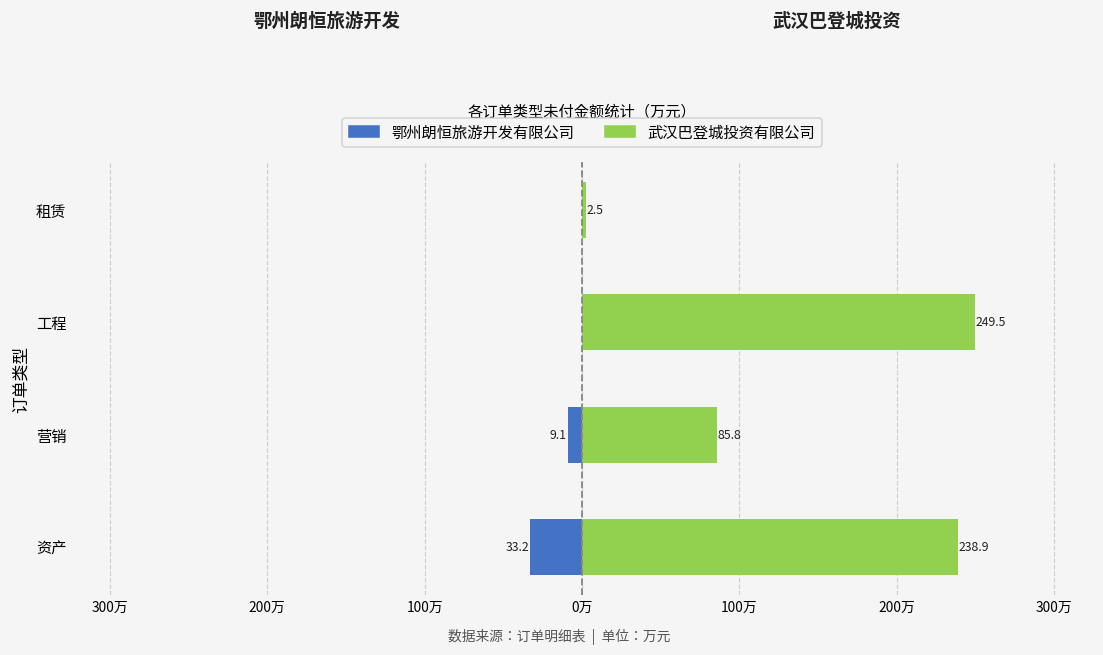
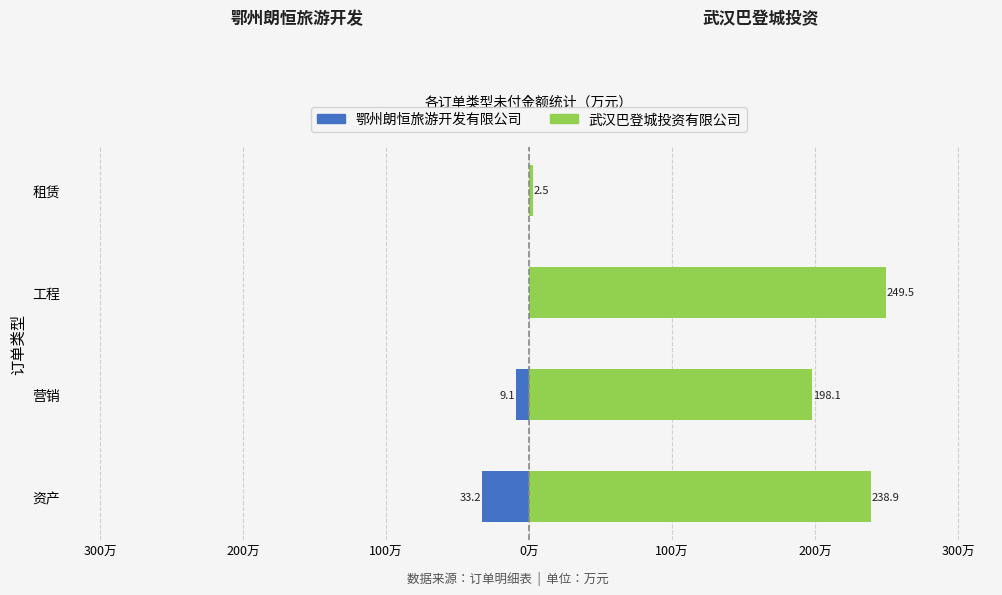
  {
    "武汉巴登城投资有限公司": {
      "租赁": 2.5,
      "工程": 249.5,
-     "营销": 85.8,
+     "营销": 198.1,
      "资产": 238.9
    }
  }
